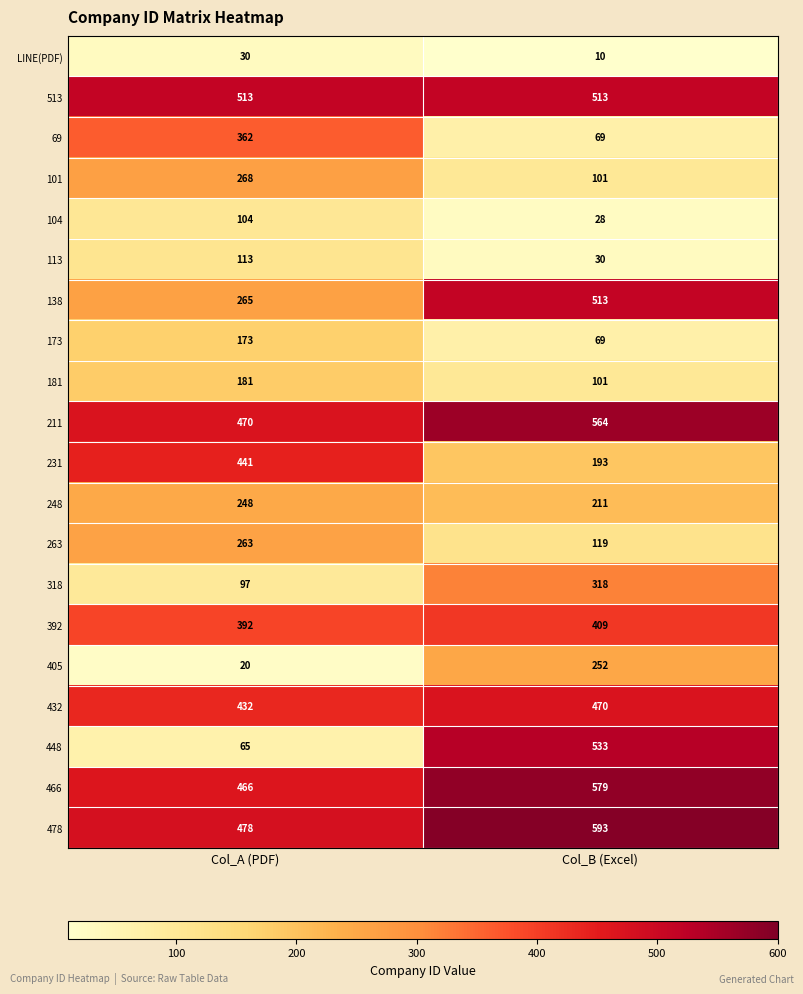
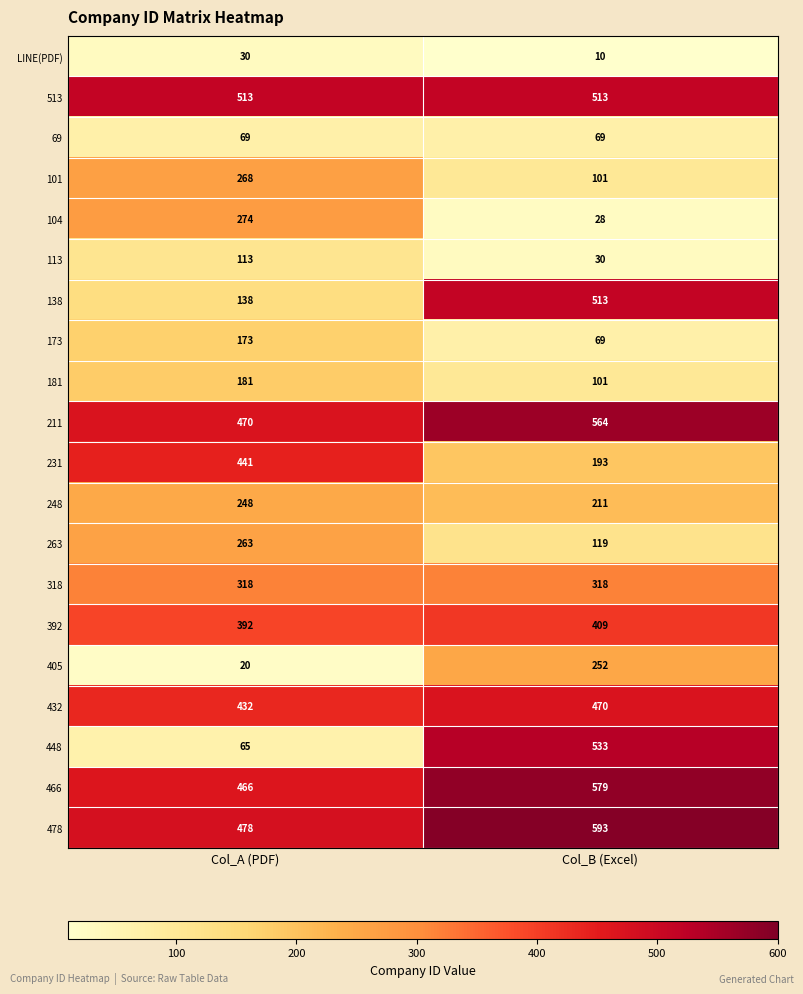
  {
    "LINE(PDF)": {
      "Col_A (PDF)": 30,
      "Col_B (Excel)": 10
    },
    "513": {
      "Col_A (PDF)": 513,
      "Col_B (Excel)": 513
    },
    "69": {
-     "Col_A (PDF)": 362,
+     "Col_A (PDF)": 69,
      "Col_B (Excel)": 69
    },
    "101": {
      "Col_A (PDF)": 268,
      "Col_B (Excel)": 101
    },
    "104": {
-     "Col_A (PDF)": 104,
+     "Col_A (PDF)": 274,
      "Col_B (Excel)": 28
    },
    "113": {
      "Col_A (PDF)": 113,
      "Col_B (Excel)": 30
    },
    "138": {
-     "Col_A (PDF)": 265,
+     "Col_A (PDF)": 138,
      "Col_B (Excel)": 513
    },
    "173": {
      "Col_A (PDF)": 173,
      "Col_B (Excel)": 69
    },
    "181": {
      "Col_A (PDF)": 181,
      "Col_B (Excel)": 101
    },
    "211": {
      "Col_A (PDF)": 470,
      "Col_B (Excel)": 564
    },
    "231": {
      "Col_A (PDF)": 441,
      "Col_B (Excel)": 193
    },
    "248": {
      "Col_A (PDF)": 248,
      "Col_B (Excel)": 211
    },
    "263": {
      "Col_A (PDF)": 263,
      "Col_B (Excel)": 119
    },
    "318": {
-     "Col_A (PDF)": 97,
+     "Col_A (PDF)": 318,
      "Col_B (Excel)": 318
    },
    "392": {
      "Col_A (PDF)": 392,
      "Col_B (Excel)": 409
    },
    "405": {
      "Col_A (PDF)": 20,
      "Col_B (Excel)": 252
    },
    "432": {
      "Col_A (PDF)": 432,
      "Col_B (Excel)": 470
    },
    "448": {
      "Col_A (PDF)": 65,
      "Col_B (Excel)": 533
    },
    "466": {
      "Col_A (PDF)": 466,
      "Col_B (Excel)": 579
    },
    "478": {
      "Col_A (PDF)": 478,
      "Col_B (Excel)": 593
    }
  }
